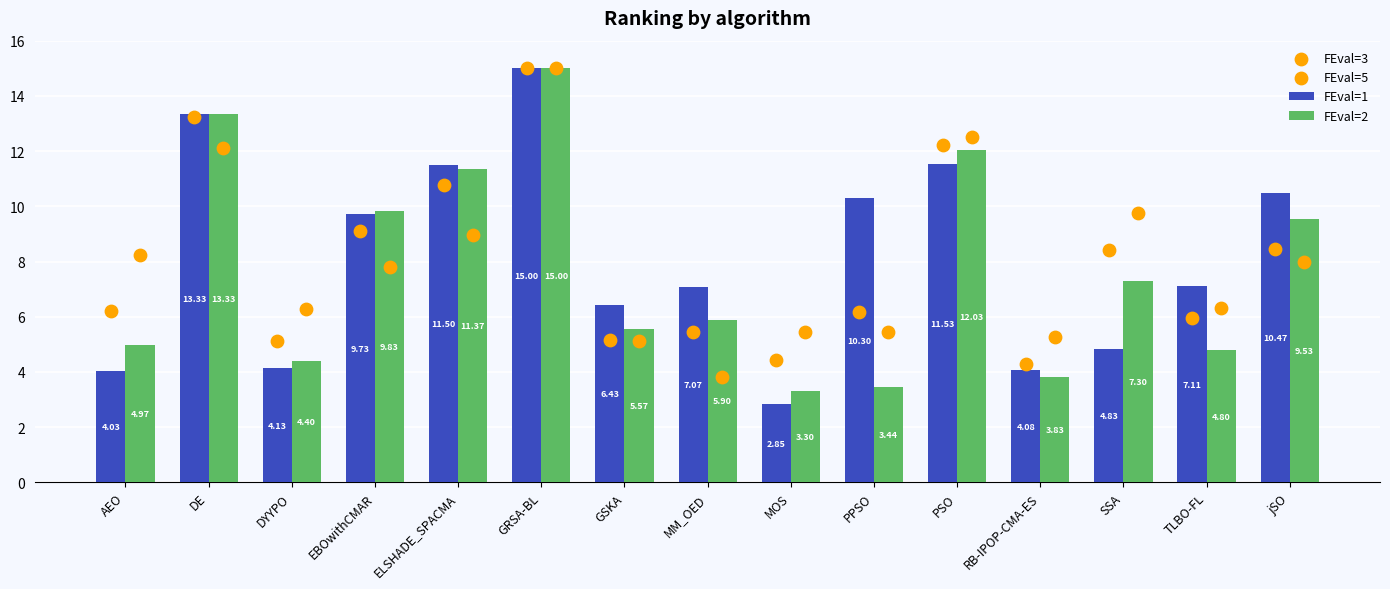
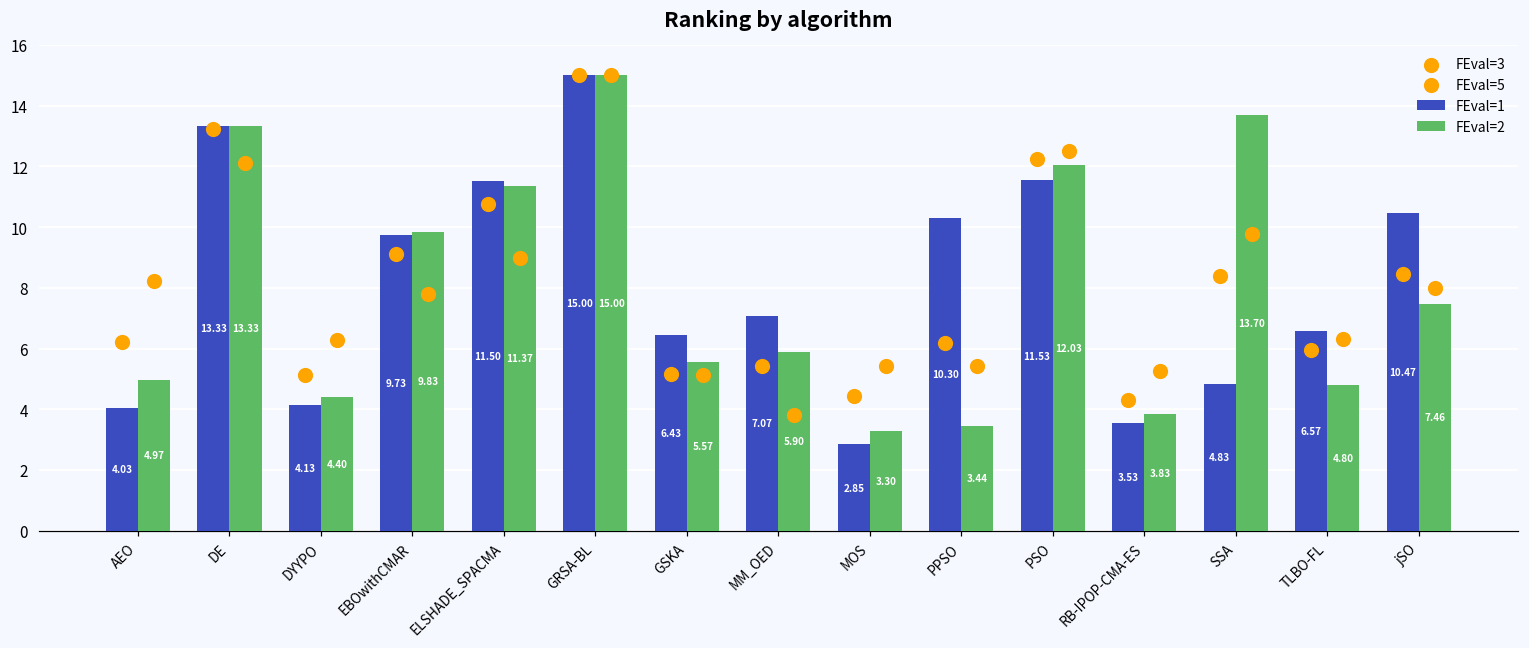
  {
    "FEval=1": {
      "AEO": 4.03,
      "DE": 13.33,
      "DYYPO": 4.13,
      "EBOwithCMAR": 9.73,
      "ELSHADE_SPACMA": 11.50,
      "GRSA-BL": 15.00,
      "GSKA": 6.43,
      "MM_OED": 7.07,
      "MOS": 2.85,
      "PPSO": 10.30,
      "PSO": 11.53,
-     "RB-IPOP-CMA-ES": 4.08,
+     "RB-IPOP-CMA-ES": 3.53,
      "SSA": 4.83,
-     "TLBO-FL": 7.11,
+     "TLBO-FL": 6.57,
      "jSO": 10.47
    },
    "FEval=2": {
      "AEO": 4.97,
      "DE": 13.33,
      "DYYPO": 4.40,
      "EBOwithCMAR": 9.83,
      "ELSHADE_SPACMA": 11.37,
      "GRSA-BL": 15.00,
      "GSKA": 5.57,
      "MM_OED": 5.90,
      "MOS": 3.30,
      "PPSO": 3.44,
      "PSO": 12.03,
      "RB-IPOP-CMA-ES": 3.83,
-     "SSA": 7.30,
+     "SSA": 13.70,
      "TLBO-FL": 4.80,
-     "jSO": 9.53
+     "jSO": 7.46
    }
  }
